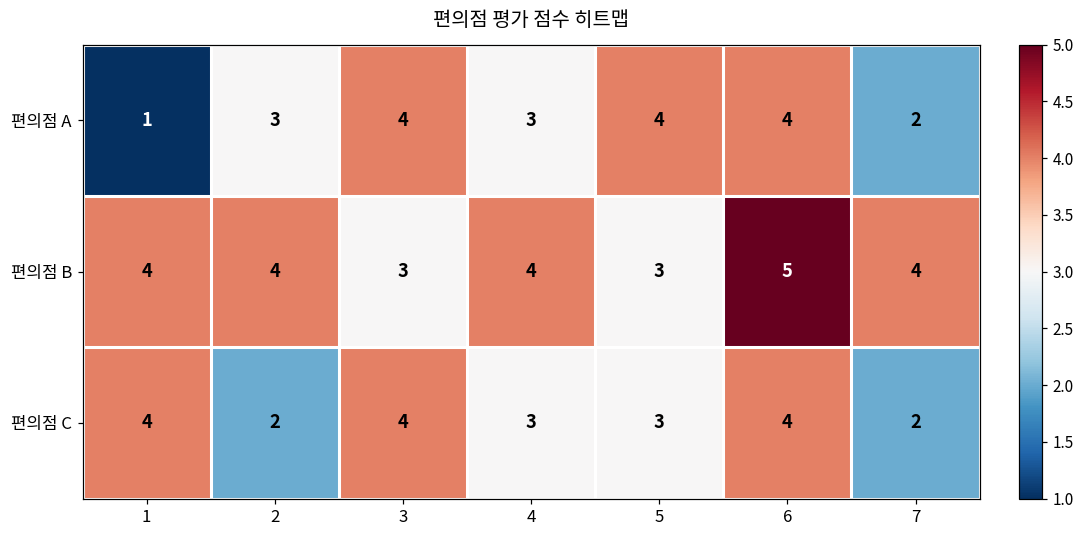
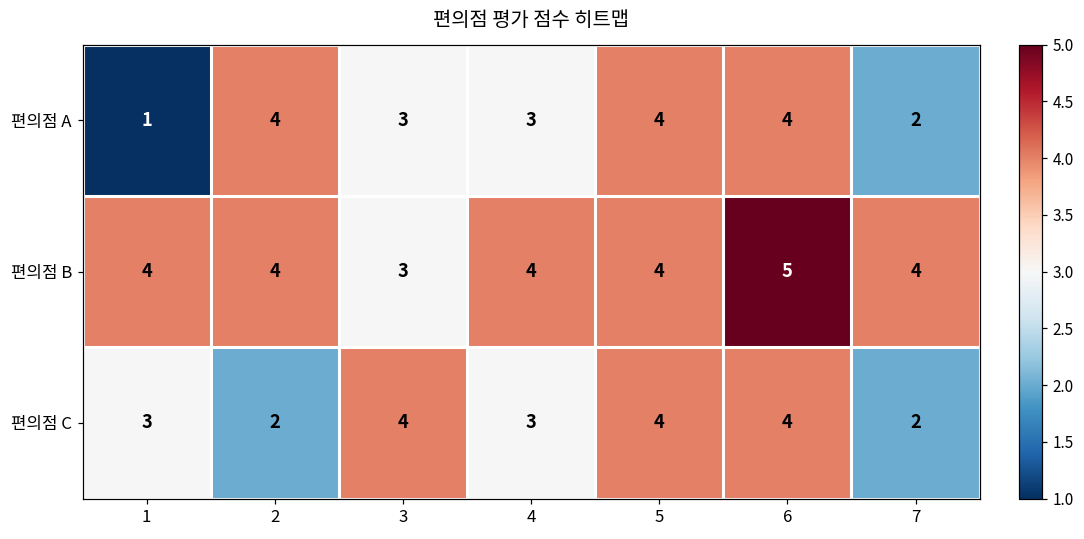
  {
    "편의점 A": {
      "1": 1,
-     "2": 3,
-     "3": 4,
+     "2": 4,
+     "3": 3,
      "4": 3,
      "5": 4,
      "6": 4,
      "7": 2
    },
    "편의점 B": {
      "1": 4,
      "2": 4,
      "3": 3,
      "4": 4,
-     "5": 3,
+     "5": 4,
      "6": 5,
      "7": 4
    },
    "편의점 C": {
-     "1": 4,
+     "1": 3,
      "2": 2,
      "3": 4,
      "4": 3,
-     "5": 3,
+     "5": 4,
      "6": 4,
      "7": 2
    }
  }
